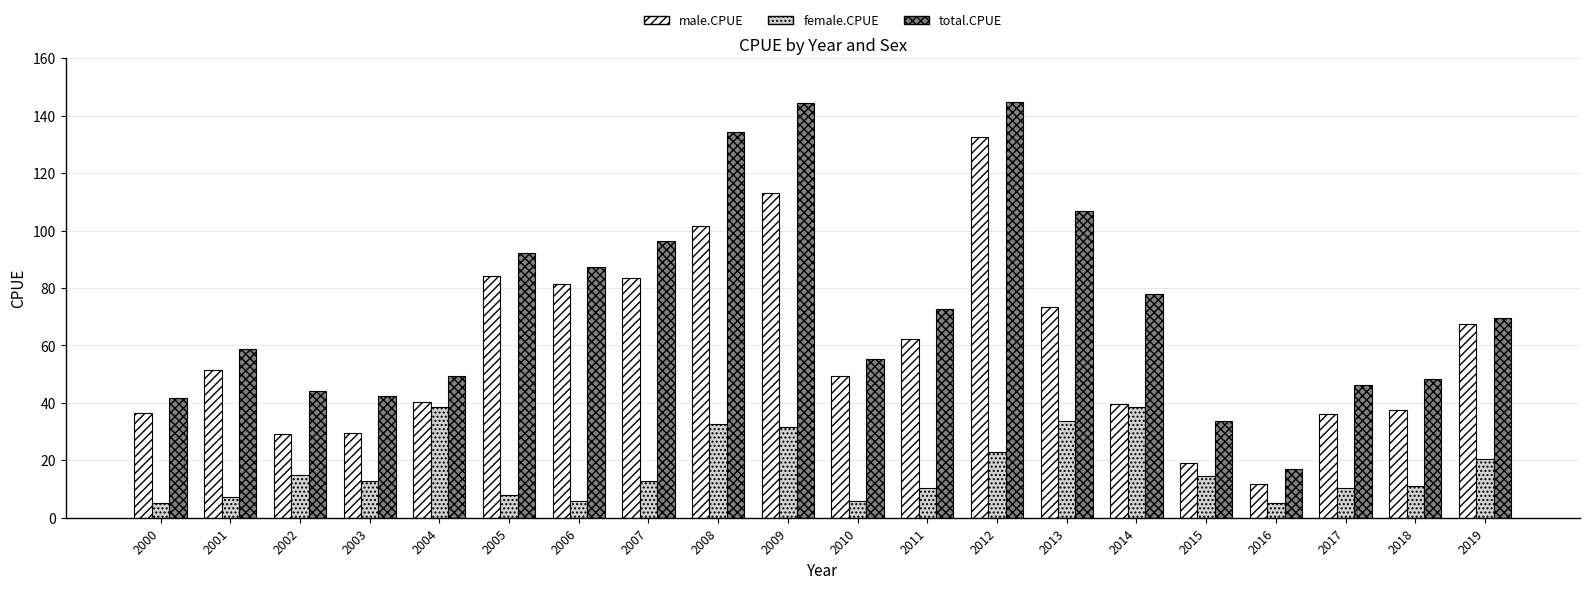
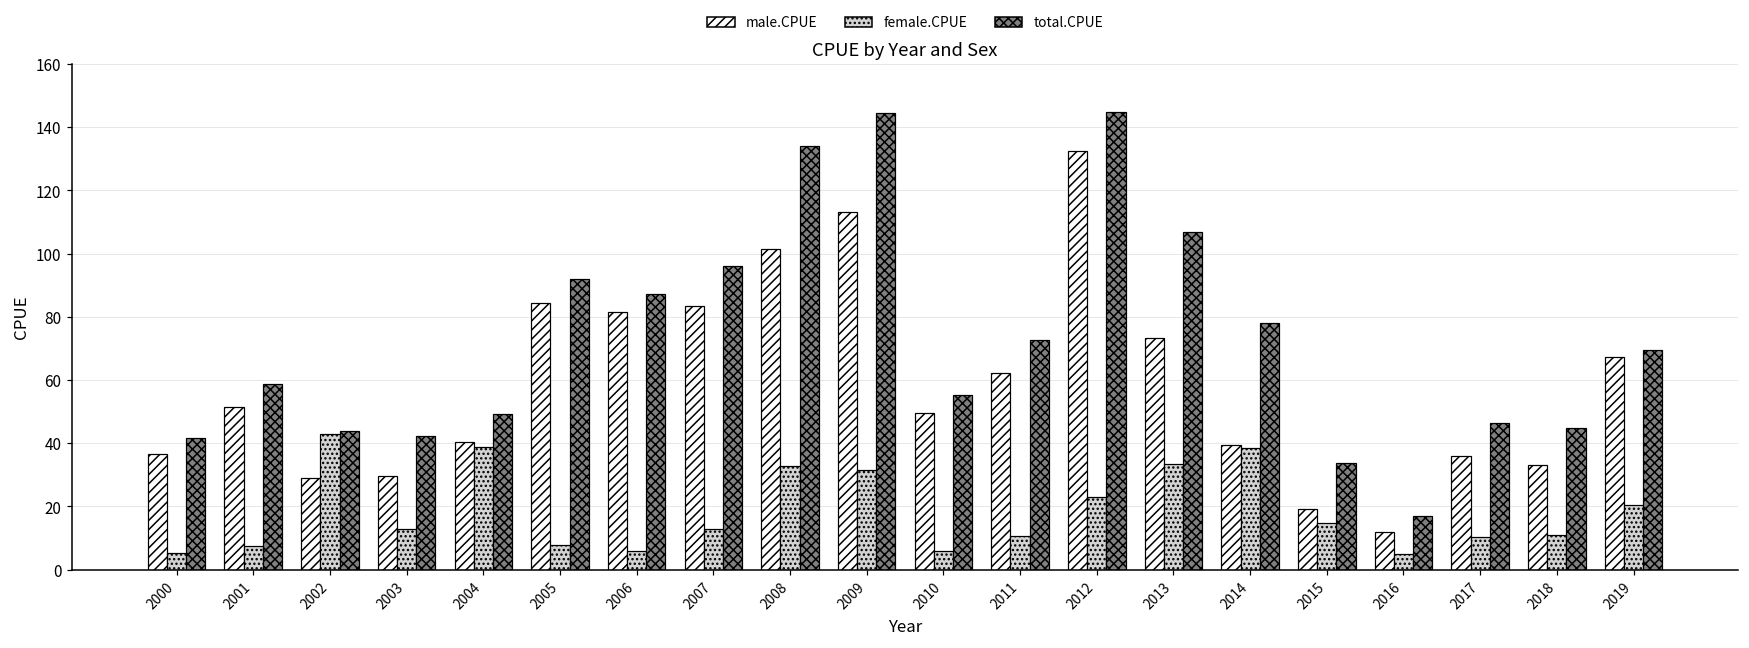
  {
    "male.CPUE": {
      "2000": 37,
      "2001": 51,
      "2002": 29,
      "2003": 30,
      "2004": 40,
      "2005": 84,
      "2006": 81,
      "2007": 83,
      "2008": 101,
      "2009": 113,
      "2010": 49,
      "2011": 62,
      "2012": 133,
      "2013": 73,
      "2014": 40,
      "2015": 19,
      "2016": 12,
      "2017": 36,
-     "2018": 37,
+     "2018": 33,
      "2019": 67
    },
    "female.CPUE": {
      "2000": 5,
      "2001": 7,
-     "2002": 15,
+     "2002": 43,
      "2003": 13,
      "2004": 39,
      "2005": 8,
      "2006": 6,
      "2007": 13,
      "2008": 33,
      "2009": 31,
      "2010": 6,
      "2011": 10,
      "2012": 23,
      "2013": 34,
      "2014": 38,
      "2015": 15,
      "2016": 5,
      "2017": 10,
      "2018": 11,
      "2019": 20
    },
    "total.CPUE": {
      "2000": 42,
      "2001": 59,
      "2002": 44,
      "2003": 42,
      "2004": 49,
      "2005": 92,
      "2006": 87,
      "2007": 96,
      "2008": 134,
      "2009": 145,
      "2010": 55,
      "2011": 73,
      "2012": 145,
      "2013": 107,
      "2014": 78,
      "2015": 34,
      "2016": 17,
      "2017": 46,
-     "2018": 48,
+     "2018": 45,
      "2019": 69
    }
  }
